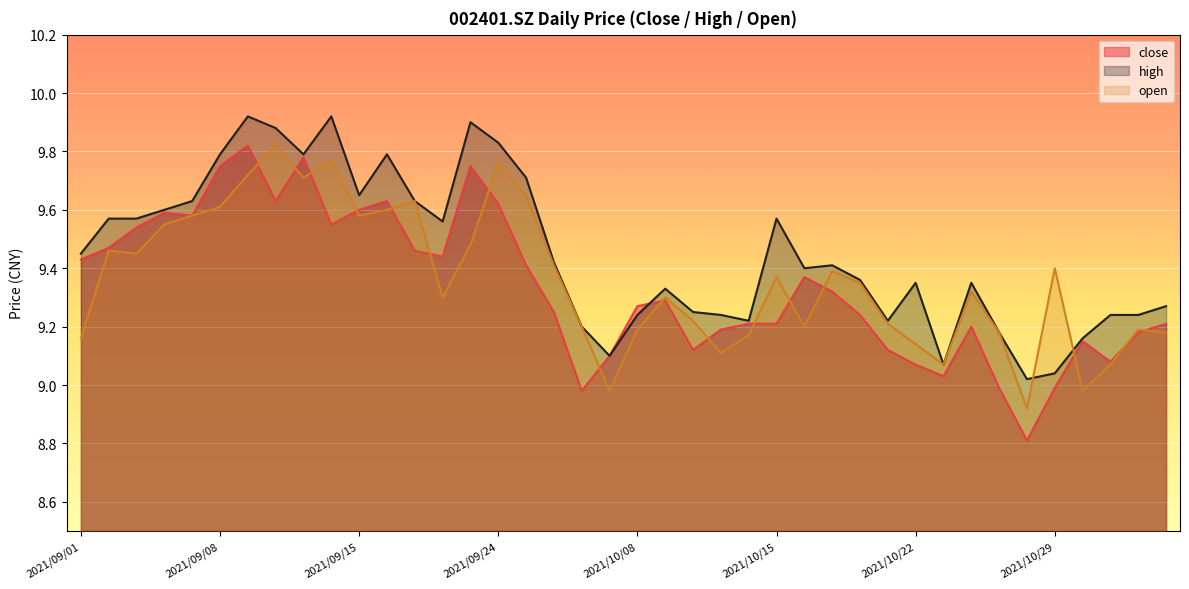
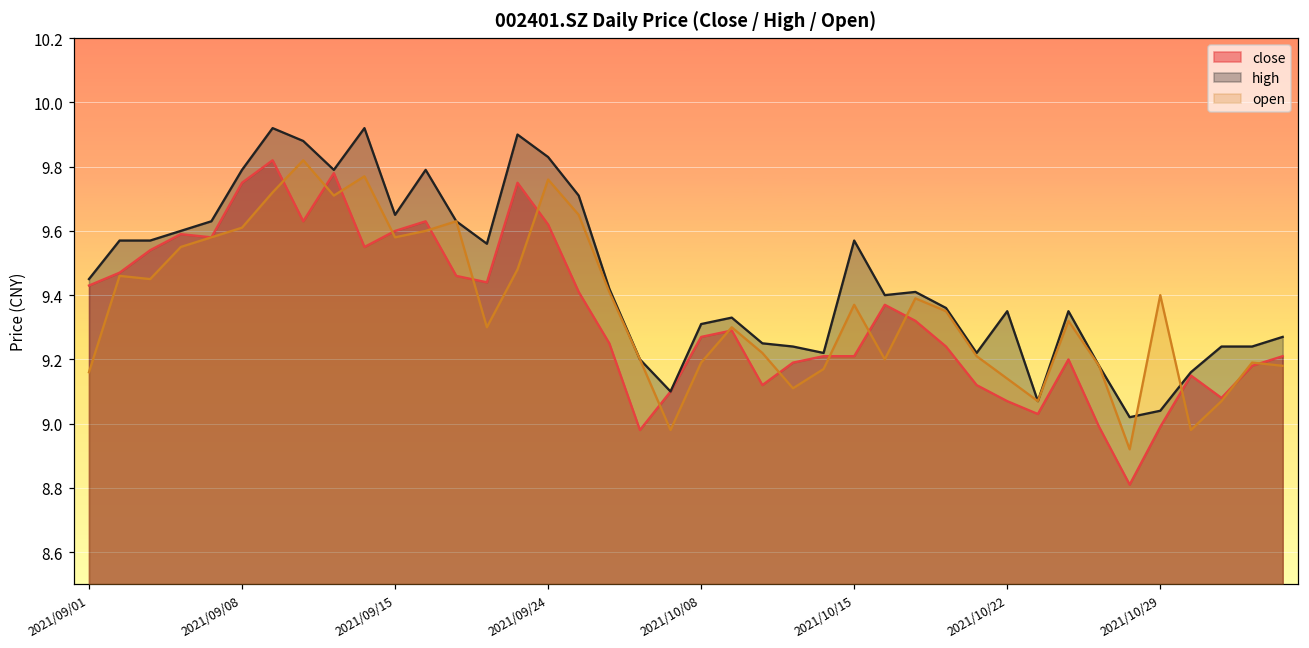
  {
    "close": {
      "2021/09/01": 9.43,
      "2021/09/08": 9.75,
      "2021/09/15": 9.60,
      "2021/09/24": 9.62,
      "2021/10/08": 9.27,
      "2021/10/15": 9.21,
      "2021/10/22": 9.07,
      "2021/10/29": 8.99
    },
    "high": {
      "2021/09/01": 9.45,
      "2021/09/08": 9.79,
      "2021/09/15": 9.65,
      "2021/09/24": 9.83,
-     "2021/10/08": 9.24,
+     "2021/10/08": 9.31,
      "2021/10/15": 9.57,
      "2021/10/22": 9.35,
      "2021/10/29": 9.04
    },
    "open": {
      "2021/09/01": 9.16,
      "2021/09/08": 9.61,
      "2021/09/15": 9.58,
      "2021/09/24": 9.76,
      "2021/10/08": 9.19,
      "2021/10/15": 9.37,
      "2021/10/22": 9.14,
      "2021/10/29": 9.40
    }
  }
